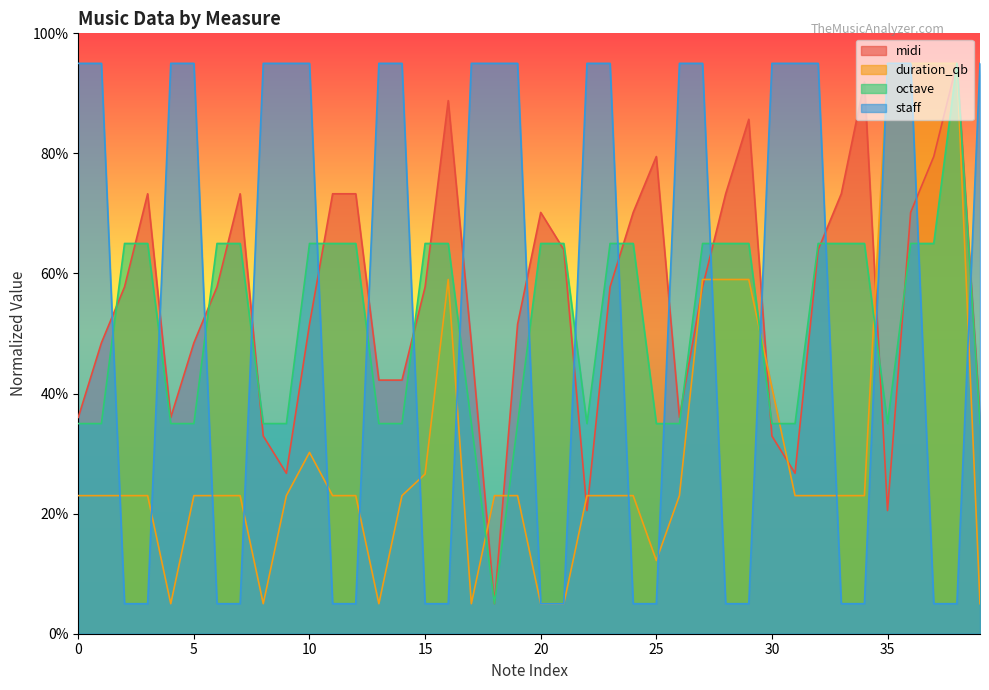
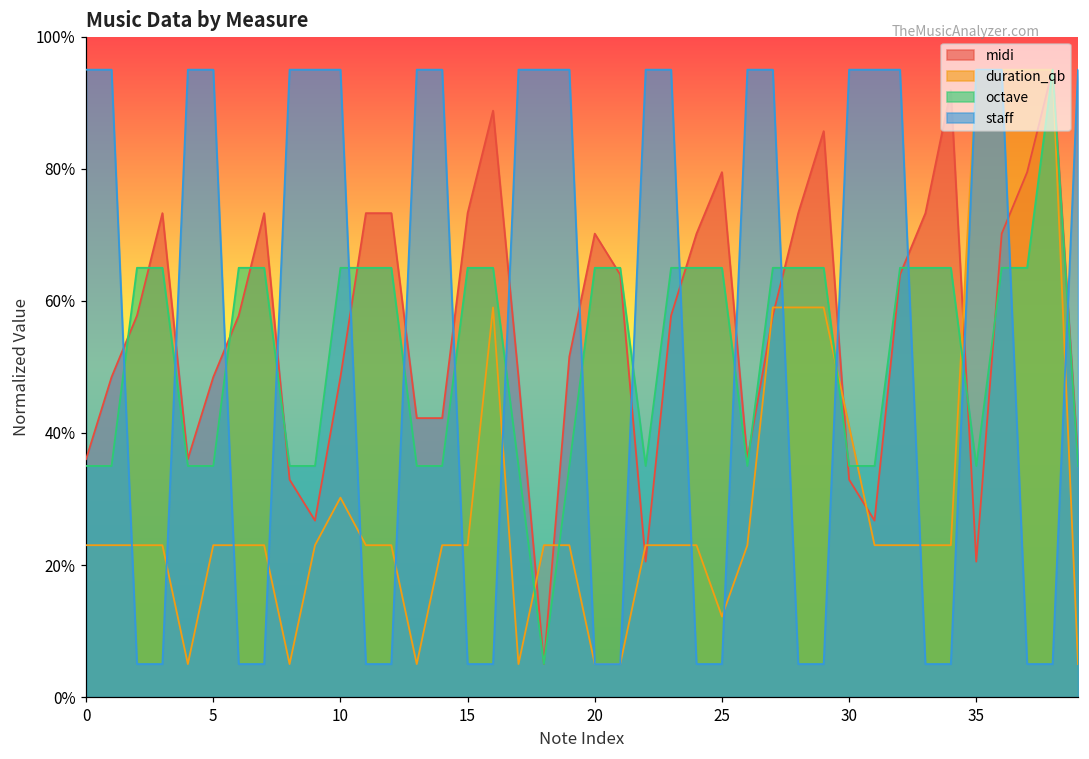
  {
    "midi": {
      "0": "36%",
      "5": "48%",
-     "10": "52%",
-     "15": "58%",
+     "10": "48%",
+     "15": "73%",
      "20": "70%",
      "25": "79%",
      "30": "33%",
      "35": "21%"
    },
    "duration_qb": {
      "0": "23%",
      "5": "23%",
      "10": "30%",
-     "15": "27%",
+     "15": "23%",
      "25": "12%",
      "30": "41%"
    },
    "octave": {
      "0": "35%",
      "5": "35%",
      "10": "65%",
      "15": "65%",
      "20": "65%",
-     "25": "35%",
+     "25": "65%",
      "30": "35%",
      "35": "35%"
    },
    "staff": {
      "0": "95%",
      "5": "95%",
      "10": "95%",
      "15": "5%",
      "25": "5%",
      "30": "95%"
    }
  }
